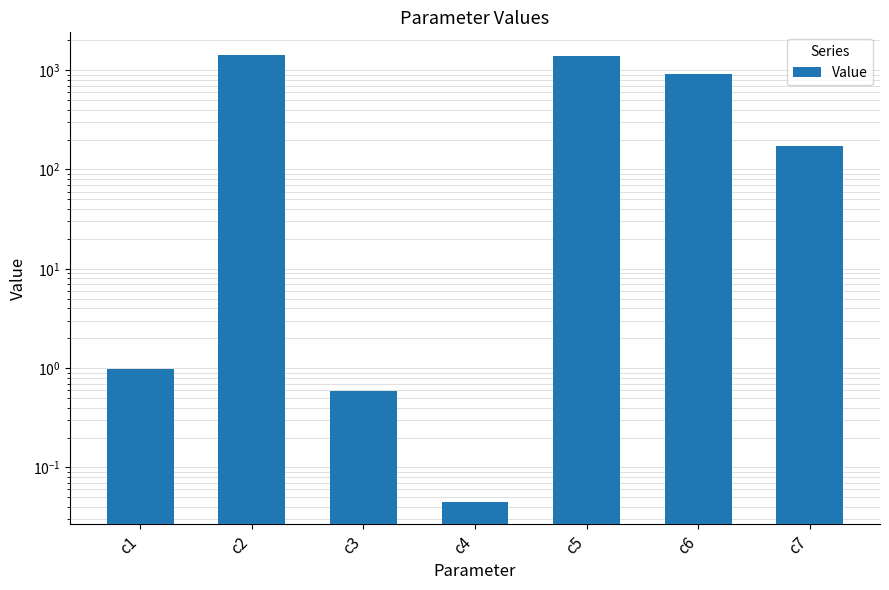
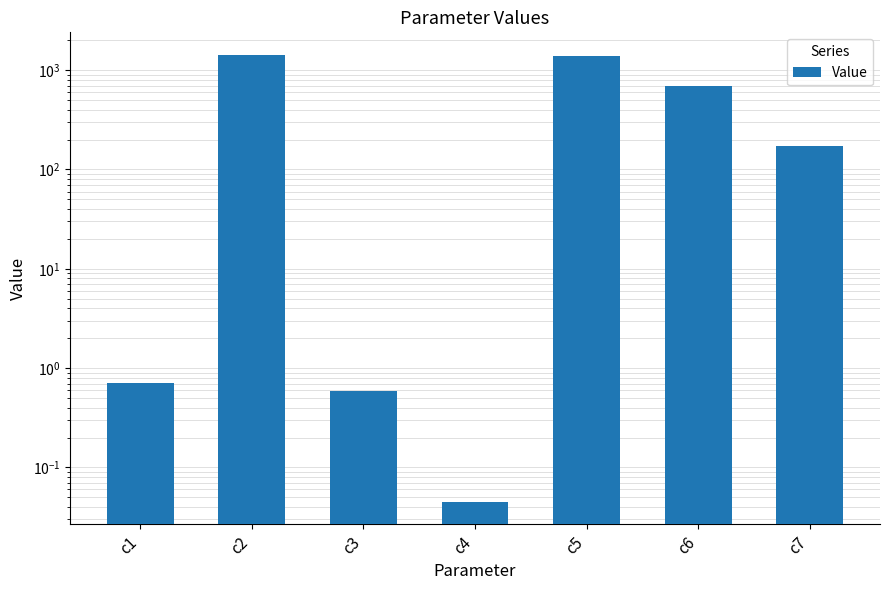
  {
-   "c1": 1.0,
+   "c1": 0.7,
    "c2": 1400,
    "c3": 0.6,
    "c4": 0.05,
    "c5": 1400,
-   "c6": 900,
+   "c6": 700,
    "c7": 170
  }
